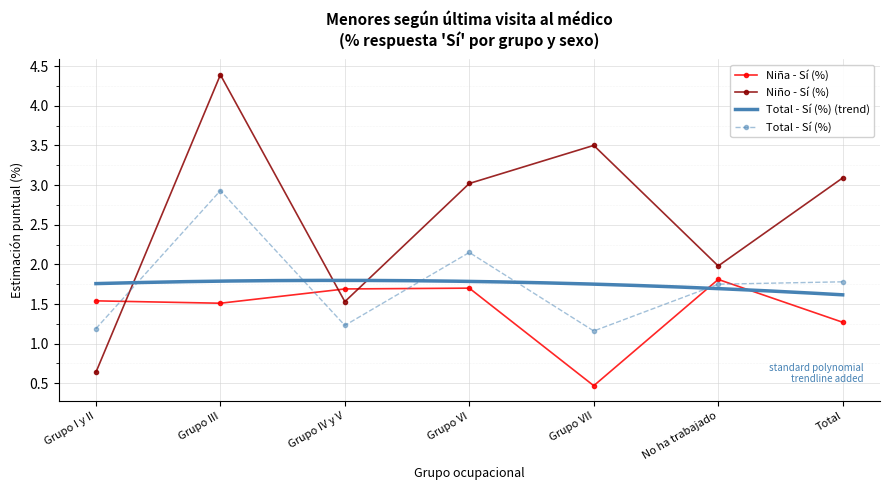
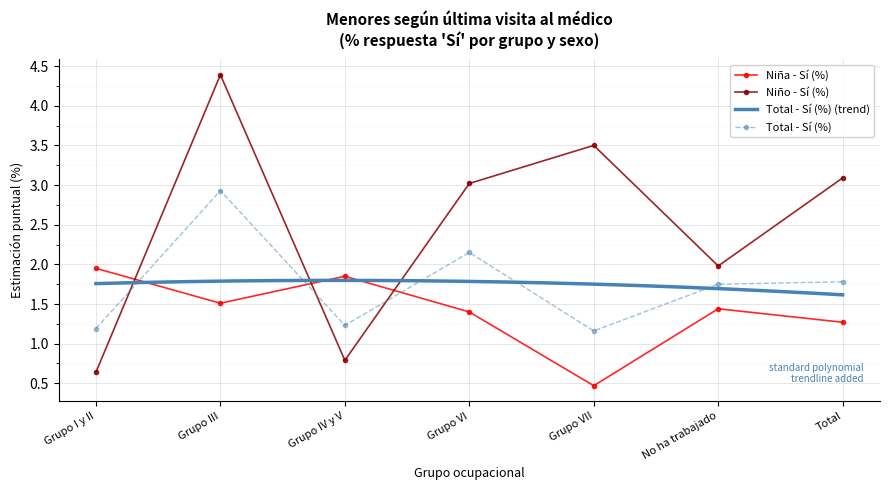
  {
    "Niña - Sí (%)": {
-     "Grupo I y II": 1.5,
+     "Grupo I y II": 2.0,
      "Grupo III": 1.5,
-     "Grupo IV y V": 1.7,
-     "Grupo VI": 1.7,
+     "Grupo IV y V": 1.9,
+     "Grupo VI": 1.4,
      "Grupo VII": 0.5,
-     "No ha trabajado": 1.8,
+     "No ha trabajado": 1.4,
      "Total": 1.3
    },
    "Niño - Sí (%)": {
      "Grupo I y II": 0.6,
      "Grupo III": 4.4,
-     "Grupo IV y V": 1.5,
+     "Grupo IV y V": 0.8,
      "Grupo VI": 3.0,
      "Grupo VII": 3.5,
      "No ha trabajado": 2.0,
      "Total": 3.1
    }
  }
